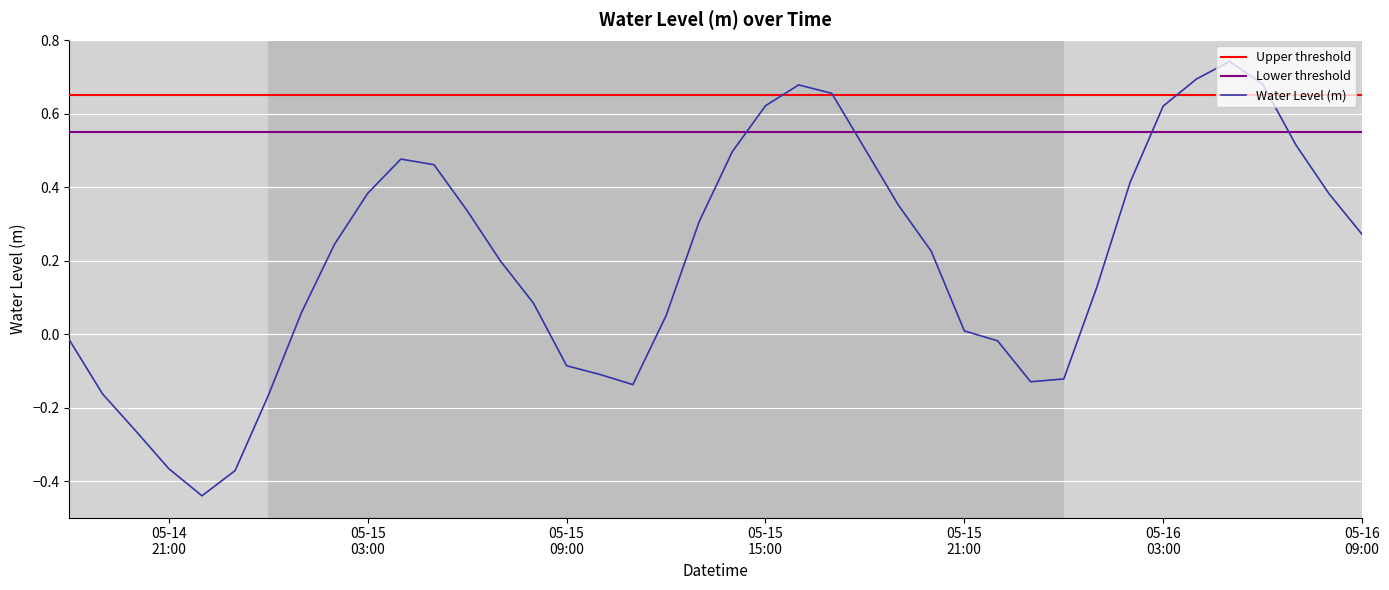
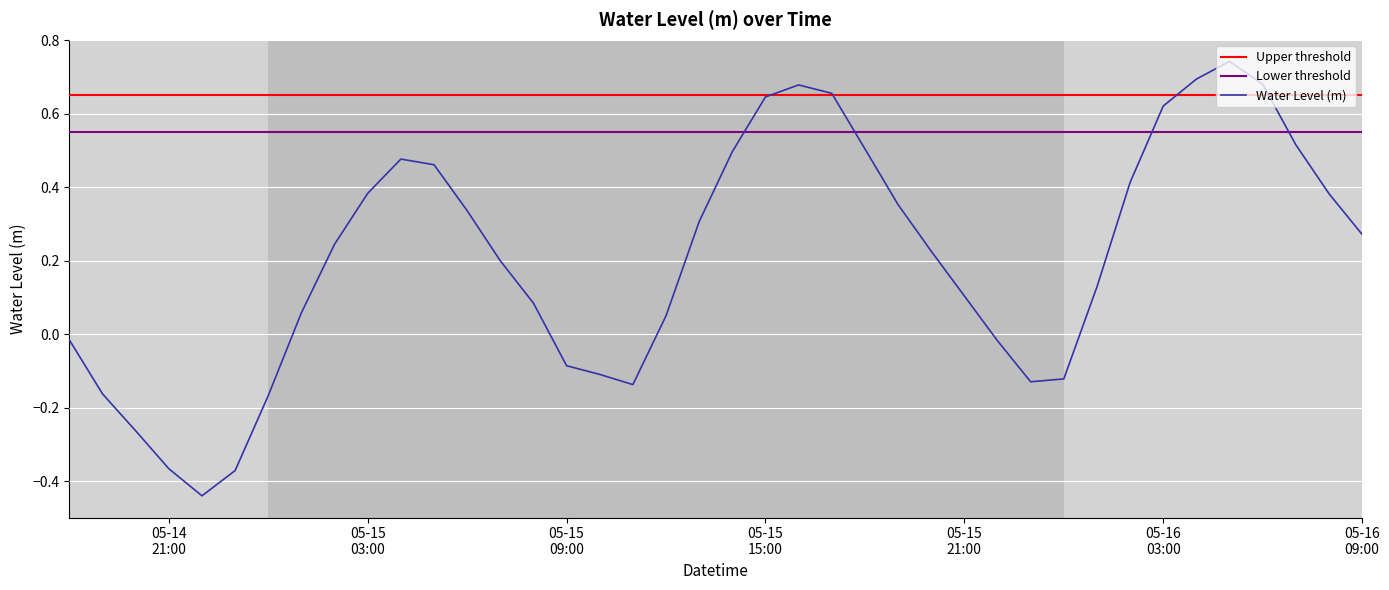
  {
    "05-14 21:00": -0.37,
    "05-15 03:00": 0.38,
    "05-15 09:00": -0.09,
-   "05-15 15:00": 0.62,
-   "05-15 21:00": 0.01,
+   "05-15 15:00": 0.65,
+   "05-15 21:00": 0.10,
    "05-16 03:00": 0.62,
    "05-16 09:00": 0.27
  }
